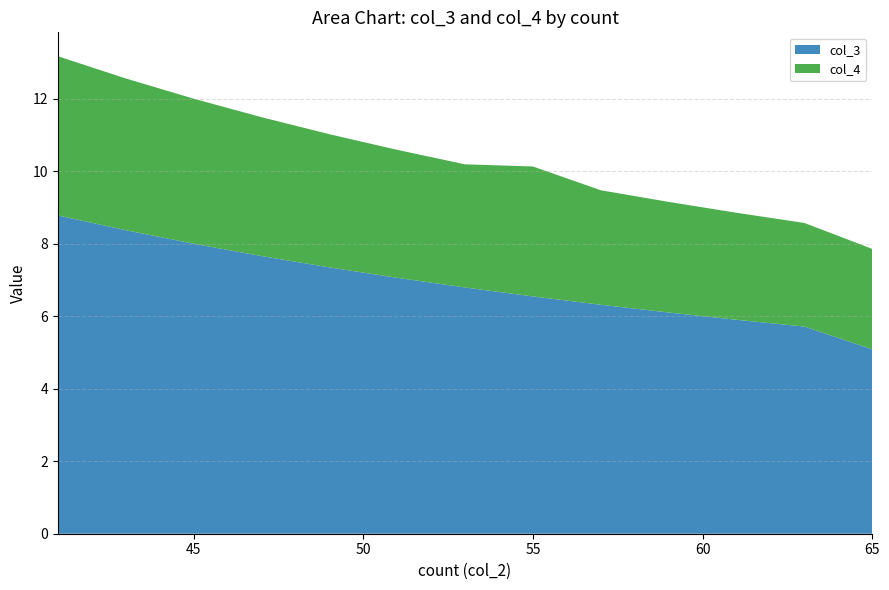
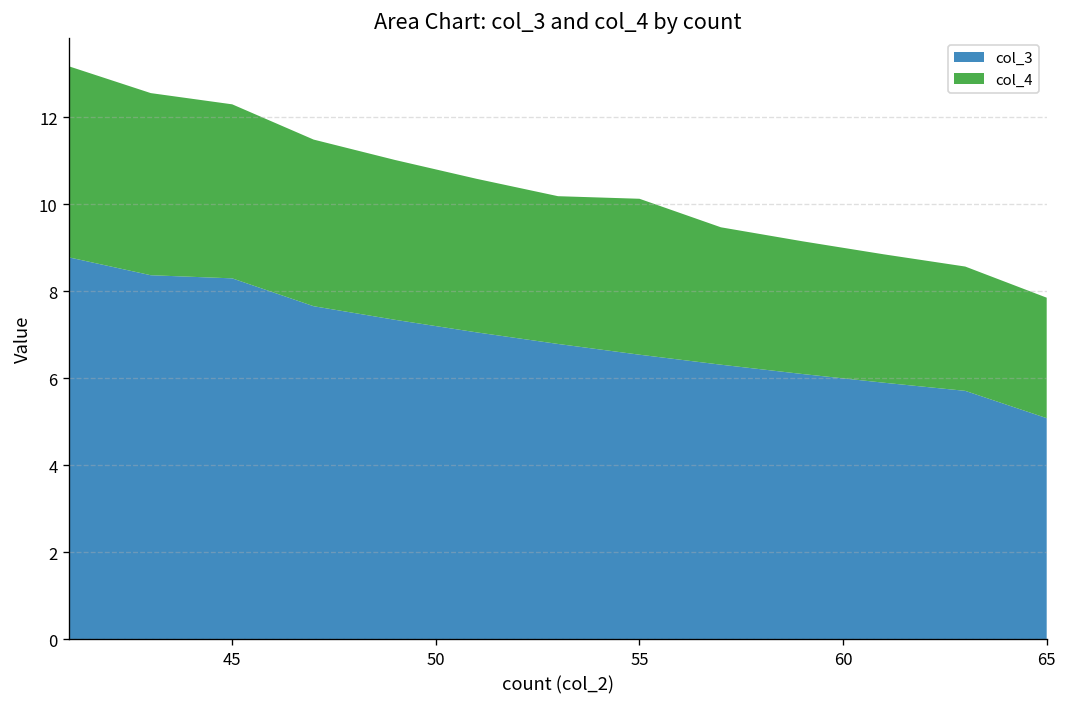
  {
    "col_3": {
-     "45": 8.0,
+     "45": 8.3,
      "55": 6.5,
      "65": 5.1
    },
    "col_4": {
      "45": 4.0,
      "55": 3.6,
      "65": 2.8
    }
  }
